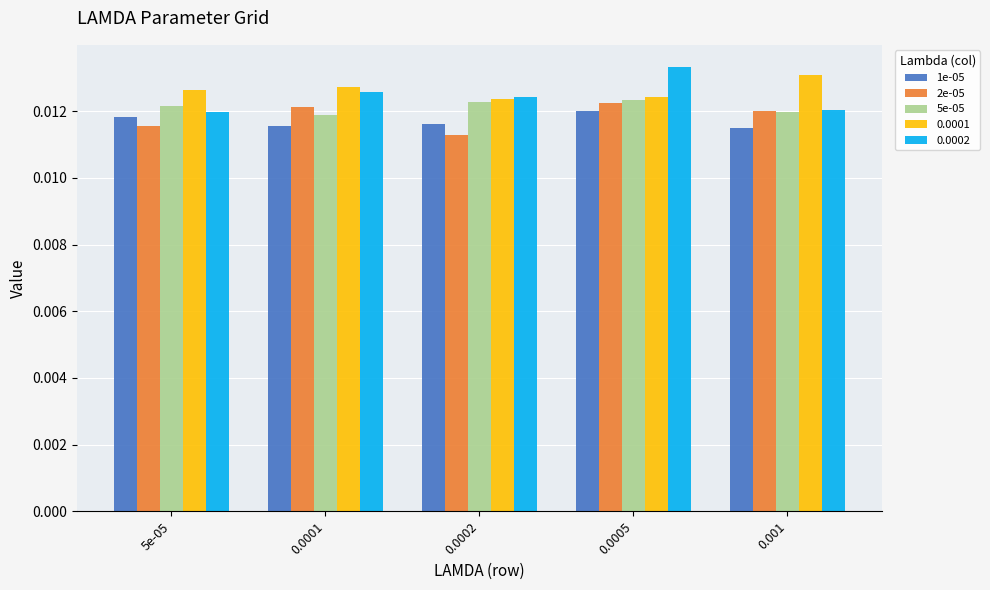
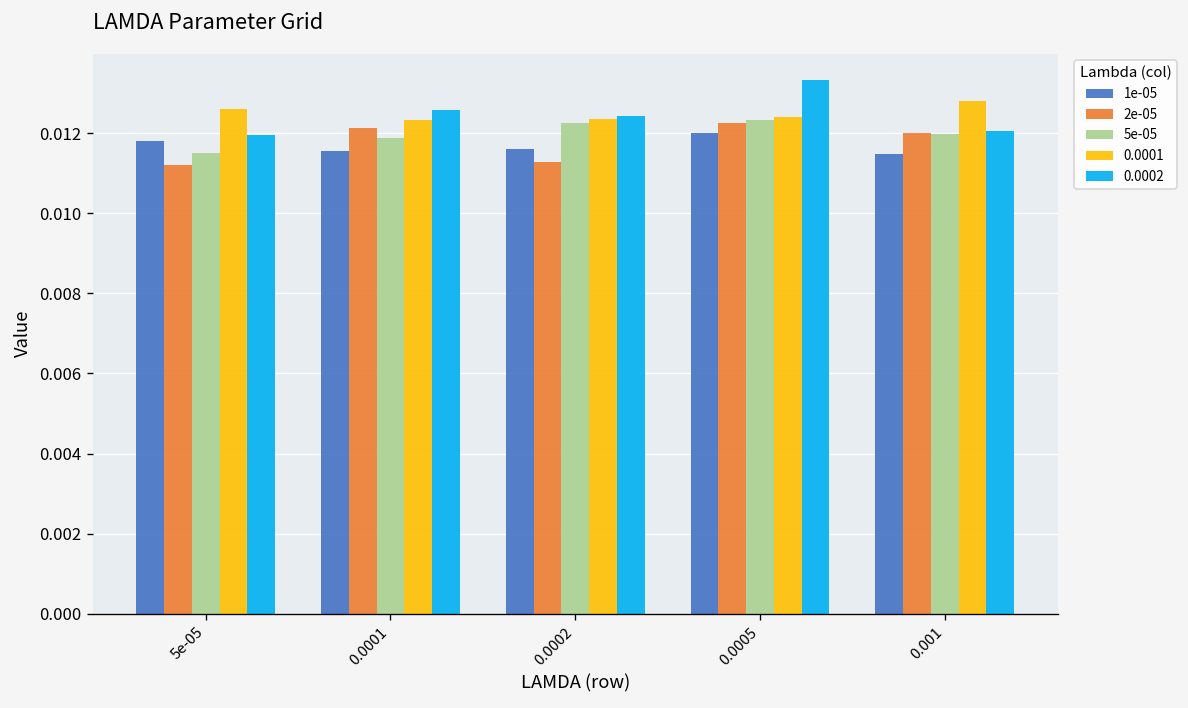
  {
    "1e-05": {
      "5e-05": 0.0118,
      "0.0001": 0.0116,
      "0.0002": 0.0116,
      "0.0005": 0.0120,
      "0.001": 0.0115
    },
    "2e-05": {
-     "5e-05": 0.0116,
+     "5e-05": 0.0112,
      "0.0001": 0.0121,
      "0.0002": 0.0113,
      "0.0005": 0.0123,
      "0.001": 0.0120
    },
    "5e-05": {
-     "5e-05": 0.0122,
+     "5e-05": 0.0115,
      "0.0001": 0.0119,
      "0.0002": 0.0123,
      "0.0005": 0.0123,
      "0.001": 0.0120
    },
    "0.0001": {
      "5e-05": 0.0126,
-     "0.0001": 0.0127,
+     "0.0001": 0.0123,
      "0.0002": 0.0124,
      "0.0005": 0.0124,
-     "0.001": 0.0131
+     "0.001": 0.0128
    },
    "0.0002": {
      "5e-05": 0.0120,
      "0.0001": 0.0126,
      "0.0002": 0.0124,
      "0.0005": 0.0133,
      "0.001": 0.0120
    }
  }
